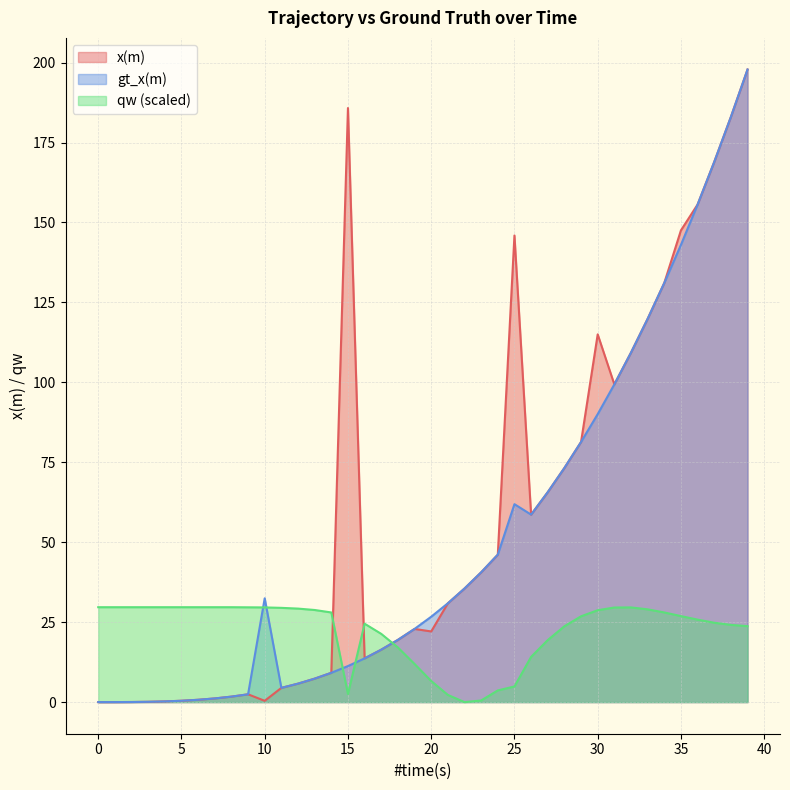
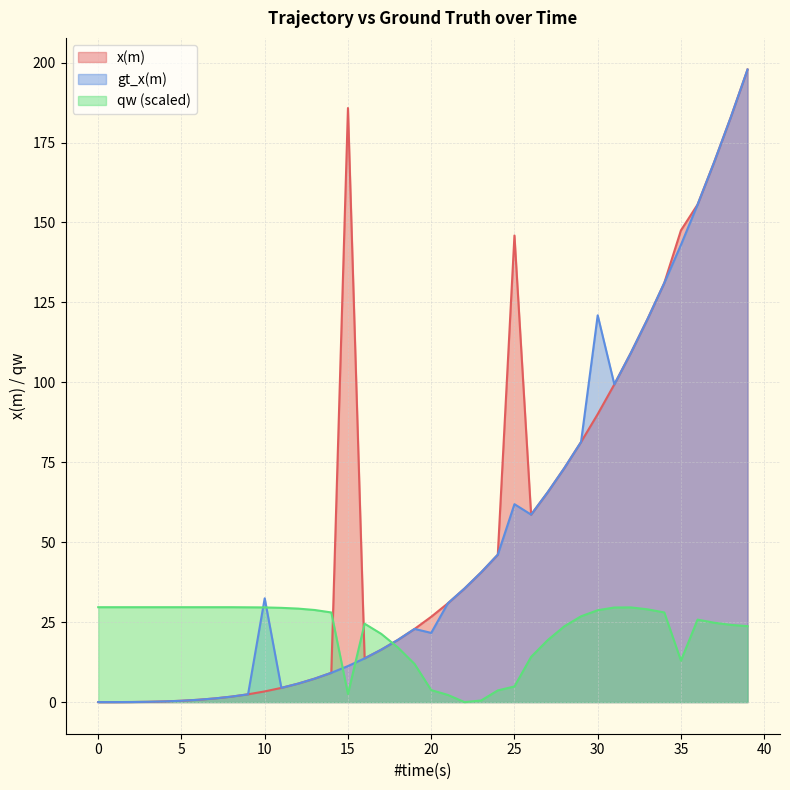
  {
    "x(m)": {
-     "10": 0,
+     "10": 3,
      "15": 186,
-     "20": 22,
+     "20": 27,
      "25": 146,
-     "30": 115,
+     "30": 90,
      "35": 148
    },
    "gt_x(m)": {
      "10": 32,
      "15": 11,
-     "20": 27,
+     "20": 22,
      "25": 62,
-     "30": 90,
+     "30": 121,
      "35": 143
    },
    "qw (scaled)": {
      "0": 30,
      "5": 30,
      "10": 30,
      "15": 3,
-     "20": 7,
+     "20": 4,
      "25": 5,
      "30": 29,
-     "35": 27
+     "35": 13
    }
  }
